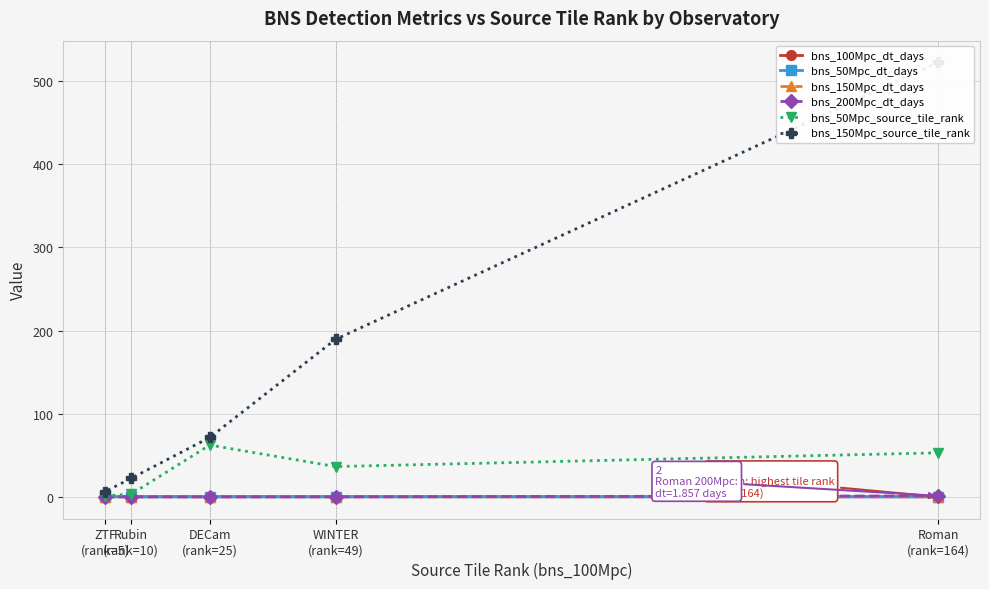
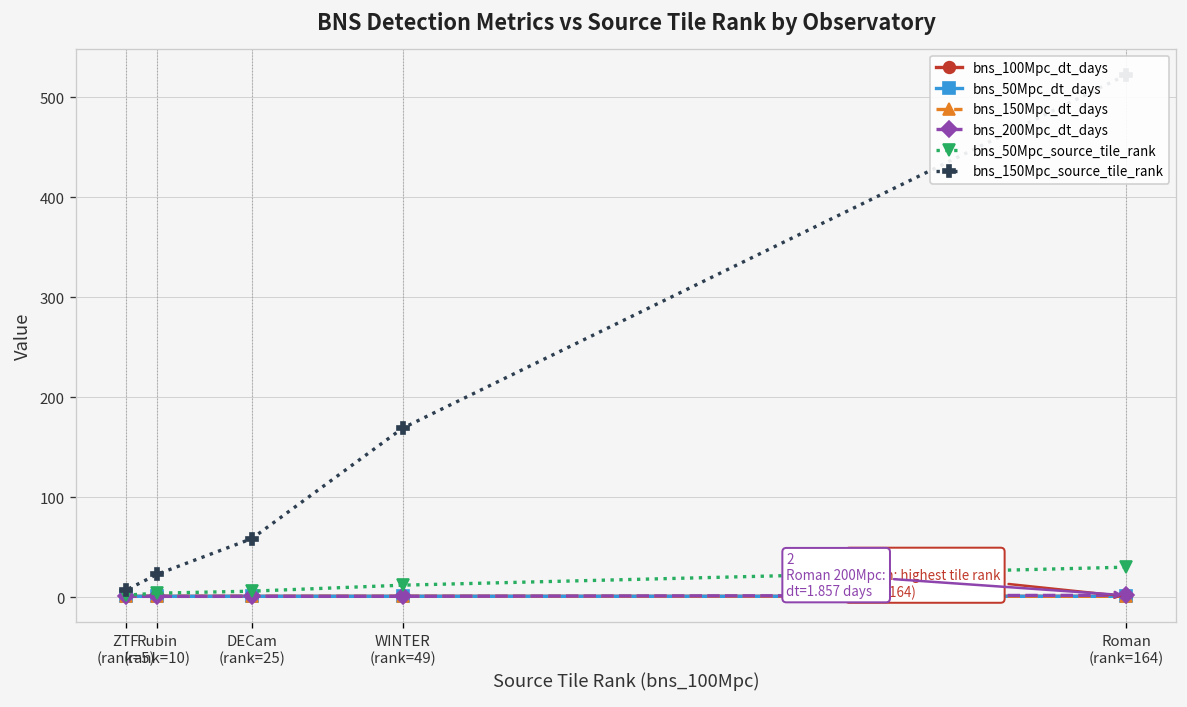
  {
    "bns_50Mpc_source_tile_rank": {
-     "DECam (rank=25)": 60,
-     "WINTER (rank=49)": 40,
-     "Roman (rank=164)": 50
+     "DECam (rank=25)": 10,
+     "WINTER (rank=49)": 10,
+     "Roman (rank=164)": 30
    },
    "bns_150Mpc_source_tile_rank": {
-     "DECam (rank=25)": 70,
-     "WINTER (rank=49)": 190
+     "DECam (rank=25)": 60,
+     "WINTER (rank=49)": 170
    }
  }
